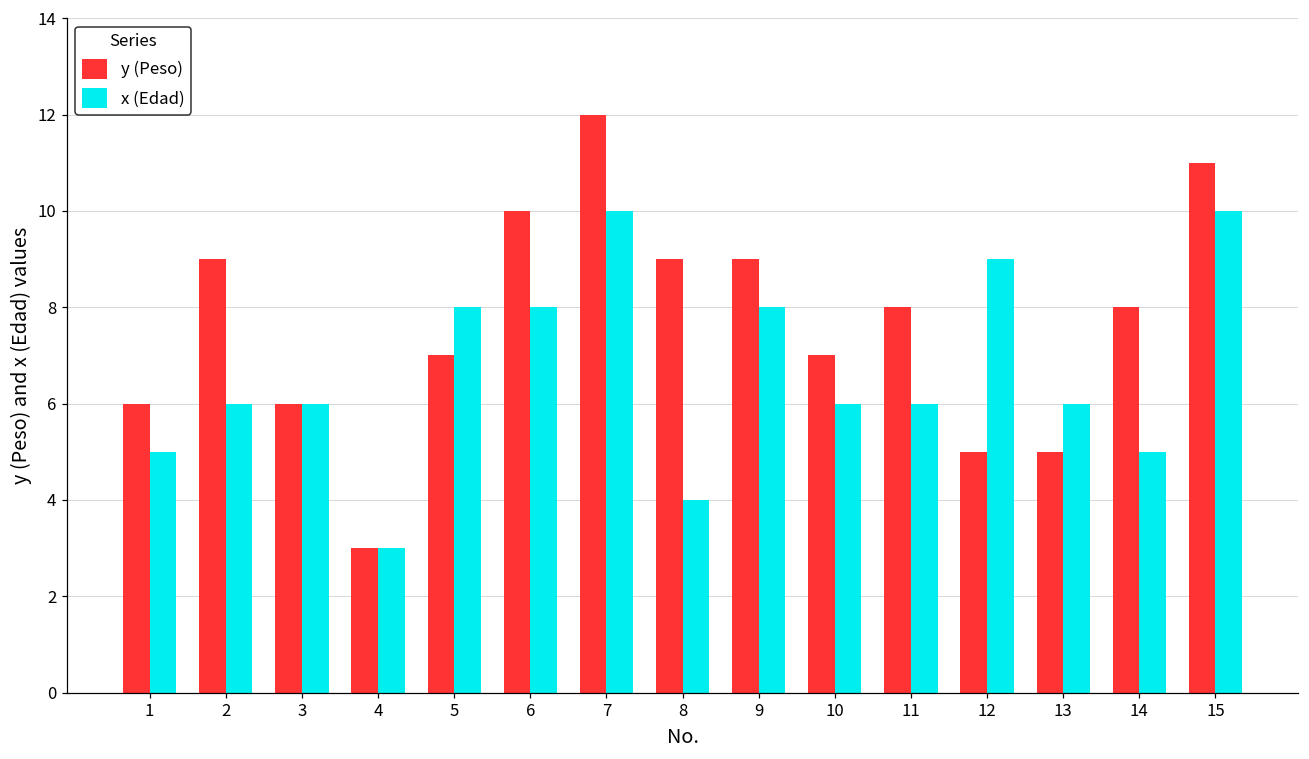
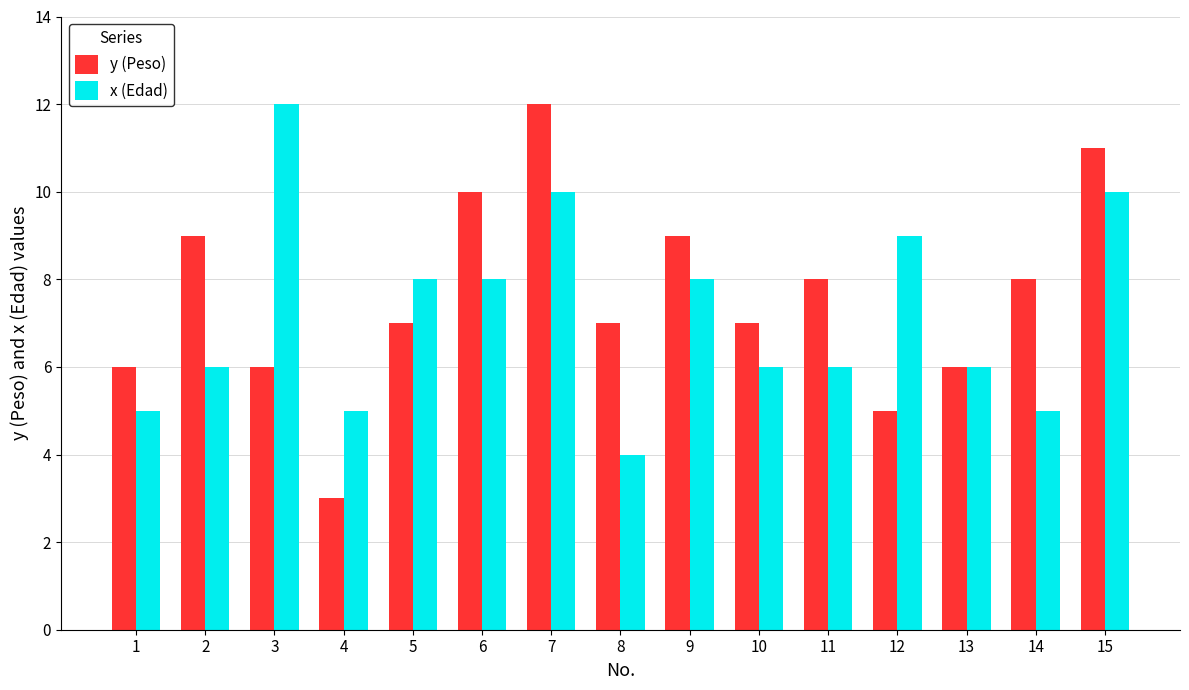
  {
    "y (Peso)": {
      "1": 6,
      "2": 9,
      "3": 6,
      "4": 3,
      "5": 7,
      "6": 10,
      "7": 12,
-     "8": 9,
+     "8": 7,
      "9": 9,
      "10": 7,
      "11": 8,
      "12": 5,
-     "13": 5,
+     "13": 6,
      "14": 8,
      "15": 11
    },
    "x (Edad)": {
      "1": 5,
      "2": 6,
-     "3": 6,
-     "4": 3,
+     "3": 12,
+     "4": 5,
      "5": 8,
      "6": 8,
      "7": 10,
      "8": 4,
      "9": 8,
      "10": 6,
      "11": 6,
      "12": 9,
      "13": 6,
      "14": 5,
      "15": 10
    }
  }
